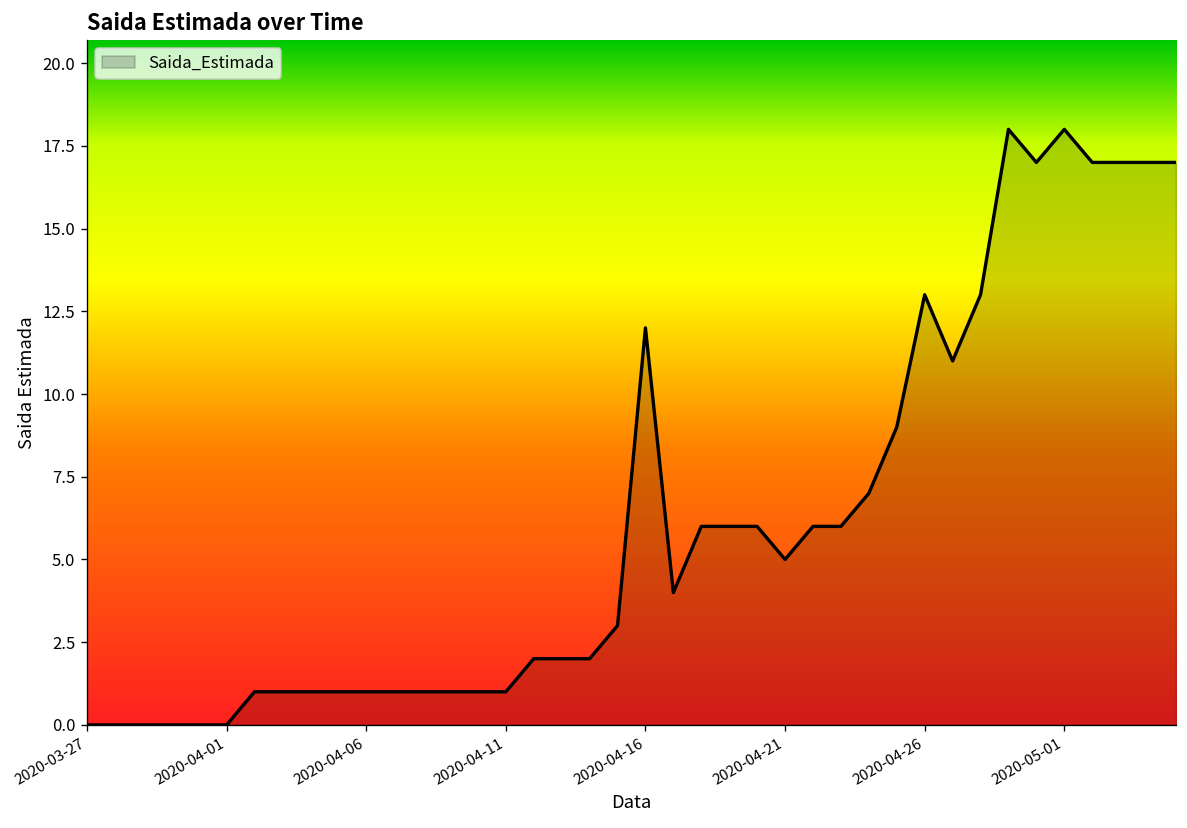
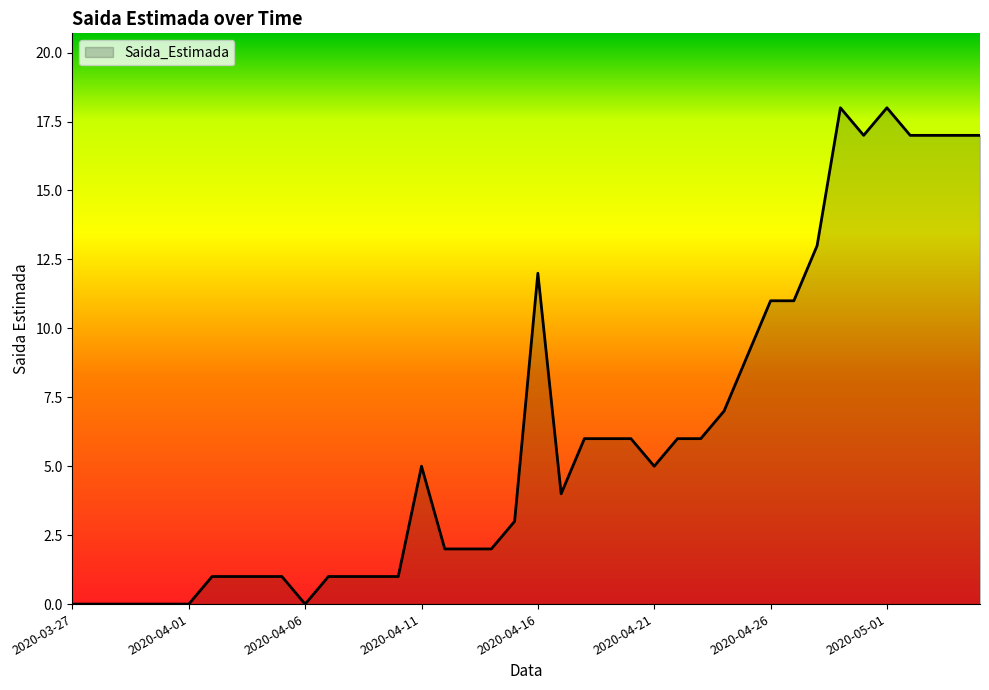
  {
    "2020-03-27": 0,
    "2020-04-01": 0,
-   "2020-04-06": 1,
-   "2020-04-11": 1,
+   "2020-04-06": 0,
+   "2020-04-11": 5,
    "2020-04-16": 12,
    "2020-04-21": 5,
-   "2020-04-26": 13,
+   "2020-04-26": 11,
    "2020-05-01": 18
  }
